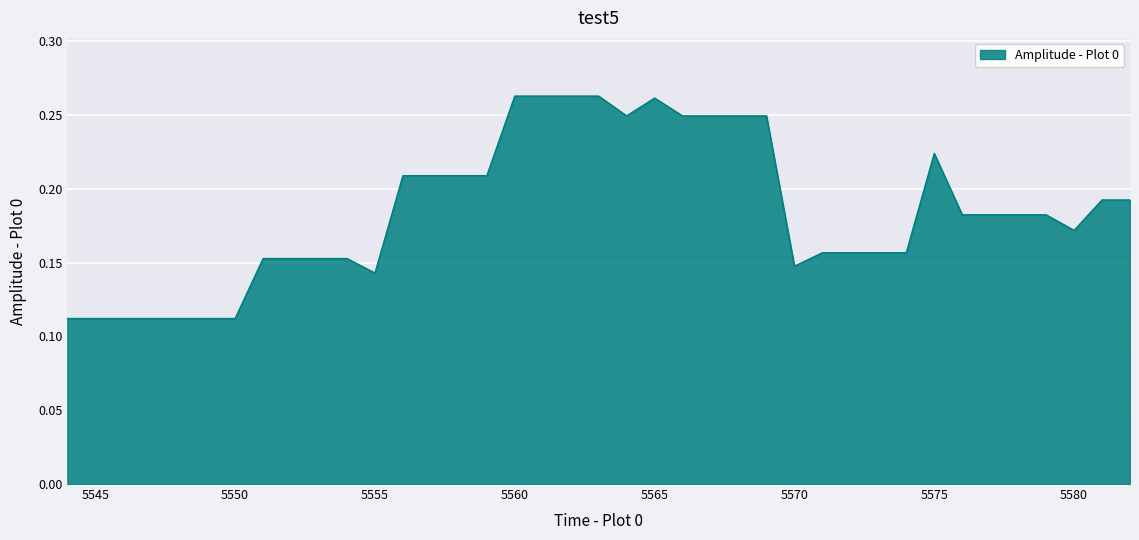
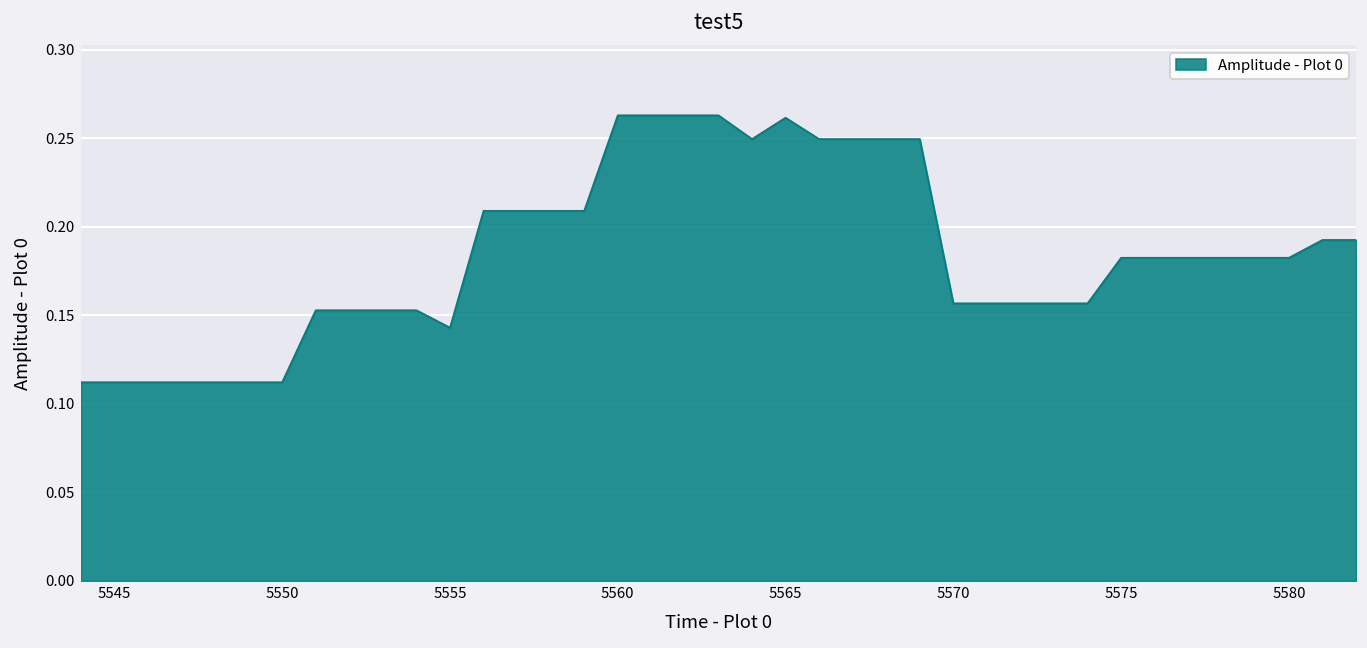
  {
    "5545": 0.112,
    "5550": 0.112,
    "5555": 0.143,
    "5560": 0.263,
    "5565": 0.262,
-   "5570": 0.148,
-   "5575": 0.224,
-   "5580": 0.172
+   "5570": 0.157,
+   "5575": 0.182,
+   "5580": 0.182
  }
